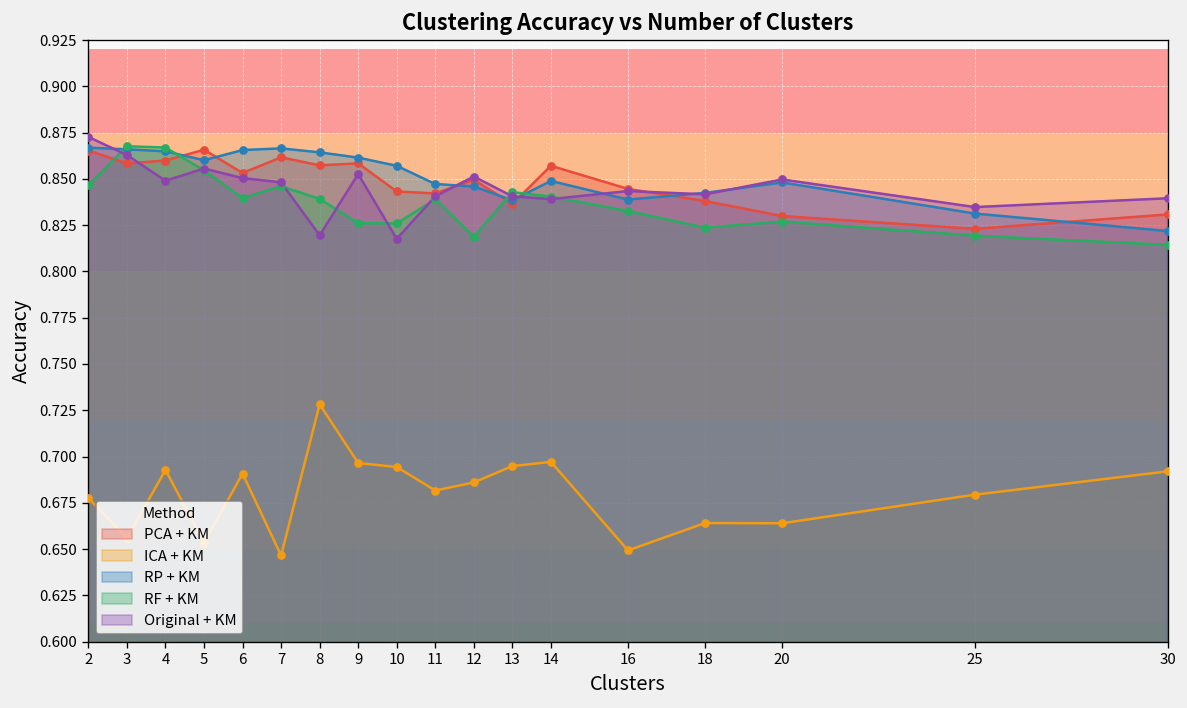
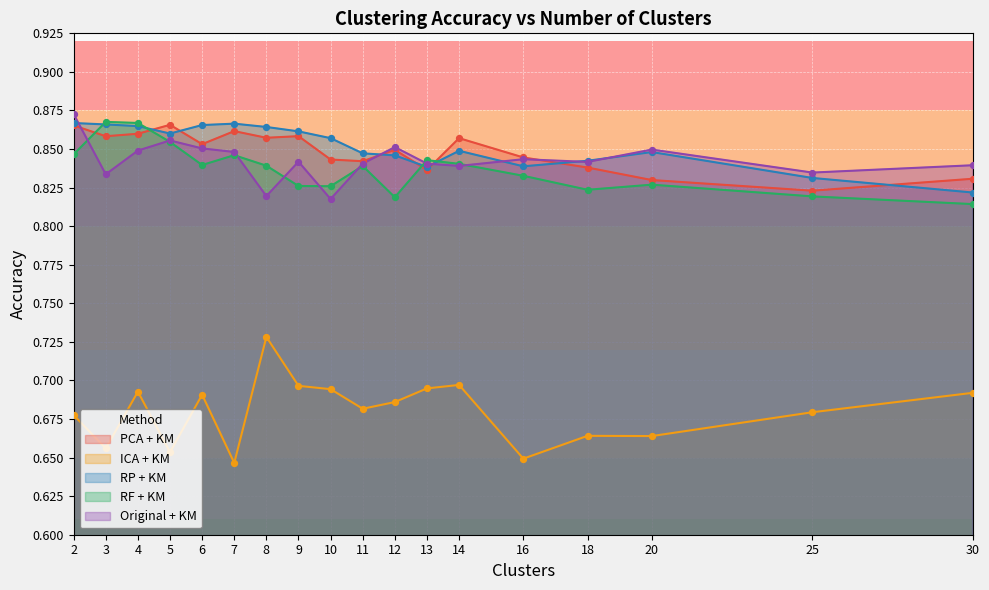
  {
    "Original + KM": {
      "2": 0.873,
-     "3": 0.863,
+     "3": 0.834,
      "4": 0.849,
      "6": 0.850,
      "7": 0.848,
      "8": 0.819,
-     "9": 0.853,
+     "9": 0.842,
      "10": 0.818,
      "12": 0.851,
      "13": 0.841,
      "25": 0.835,
      "30": 0.840
    }
  }
